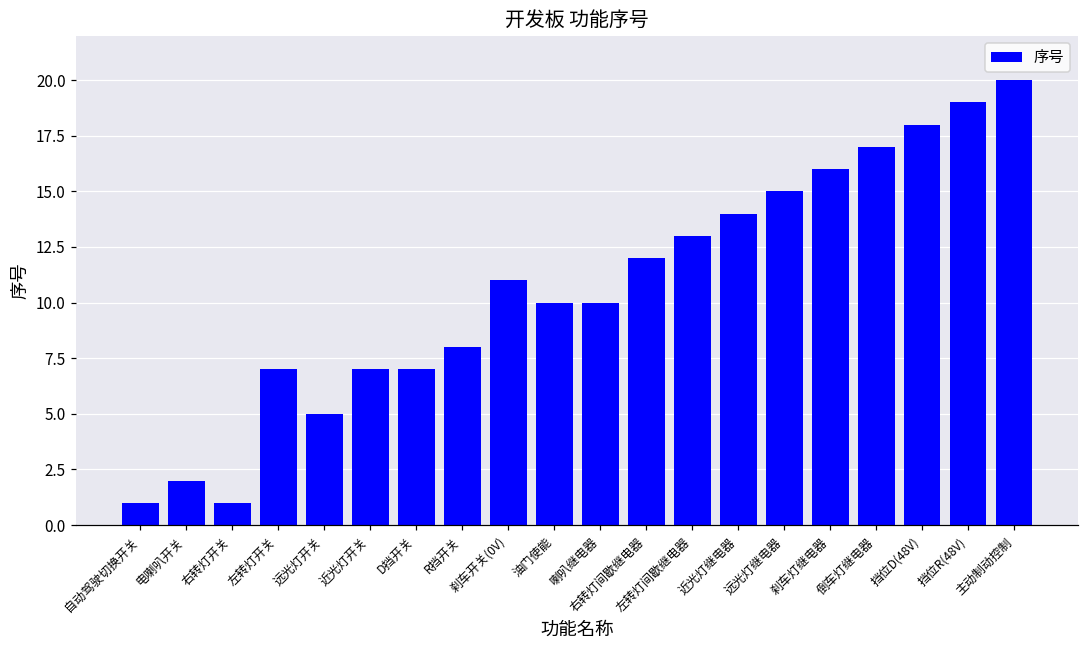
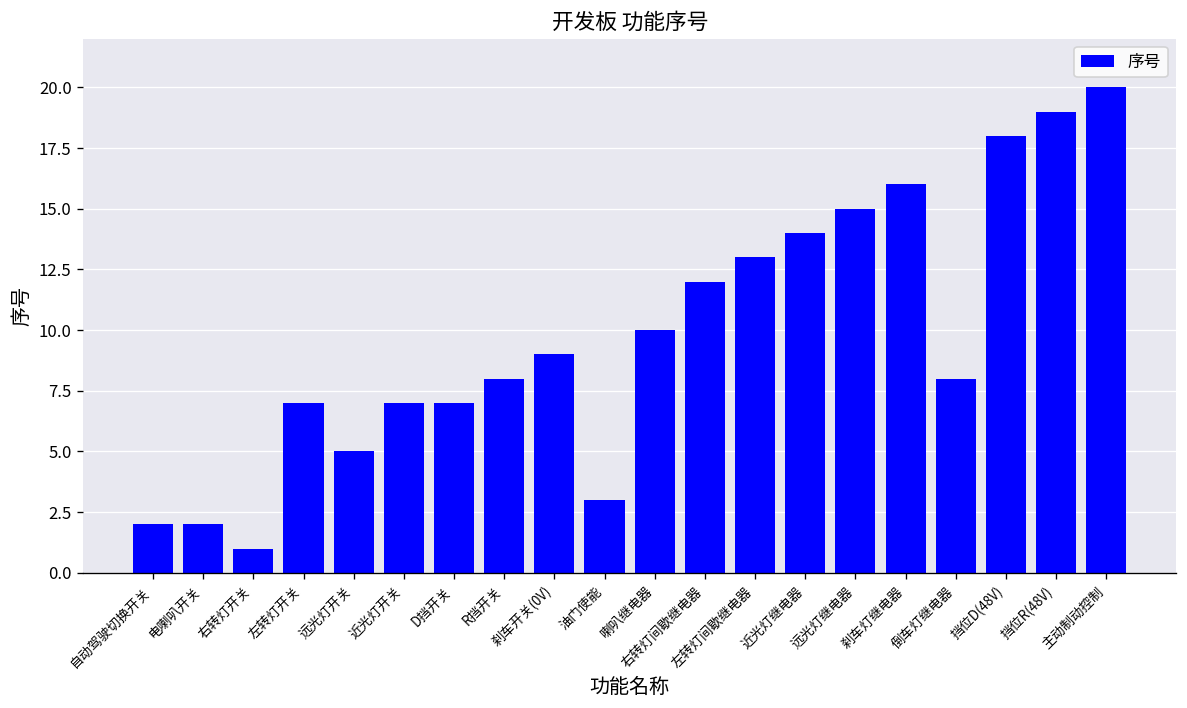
  {
-   "自动驾驶切换开关": 1,
+   "自动驾驶切换开关": 2,
    "电喇叭开关": 2,
    "右转灯开关": 1,
    "左转灯开关": 7,
    "远光灯开关": 5,
    "近光灯开关": 7,
    "D挡开关": 7,
    "R挡开关": 8,
-   "刹车开关(0V)": 11,
-   "油门使能": 10,
+   "刹车开关(0V)": 9,
+   "油门使能": 3,
    "喇叭继电器": 10,
    "右转灯间歇继电器": 12,
    "左转灯间歇继电器": 13,
    "近光灯继电器": 14,
    "远光灯继电器": 15,
    "刹车灯继电器": 16,
-   "倒车灯继电器": 17,
+   "倒车灯继电器": 8,
    "挡位D(48V)": 18,
    "挡位R(48V)": 19,
    "主动制动控制": 20
  }
